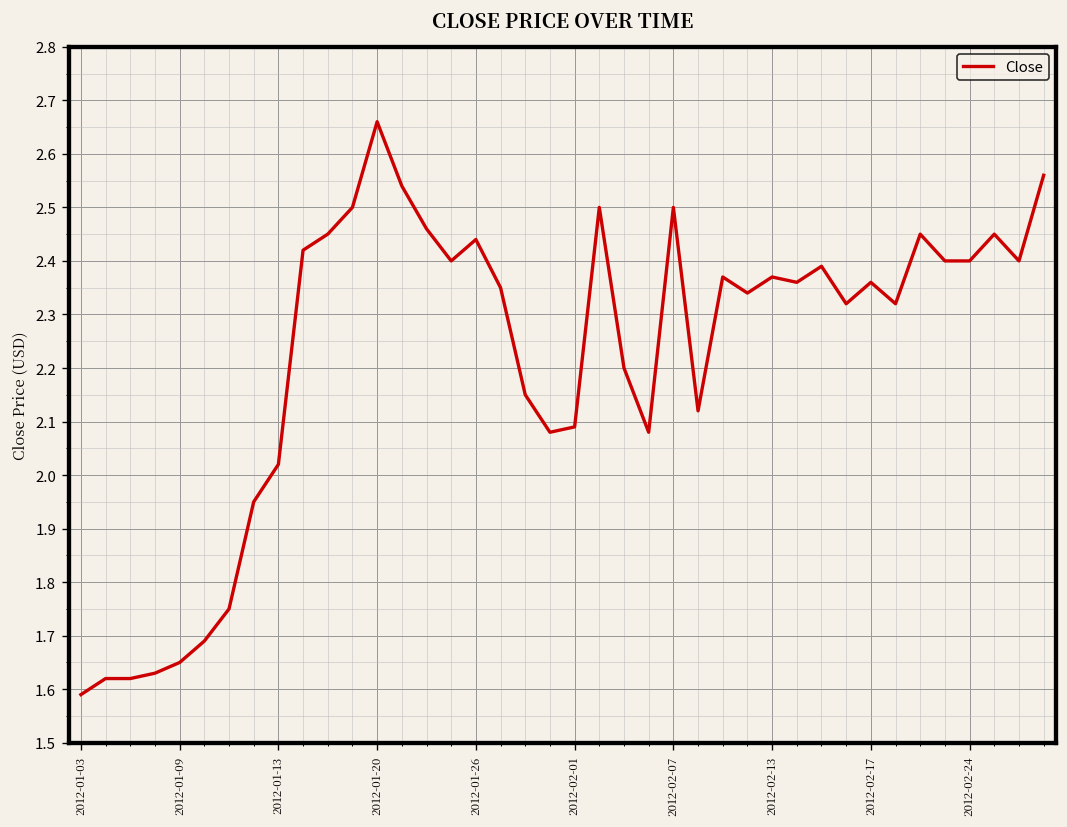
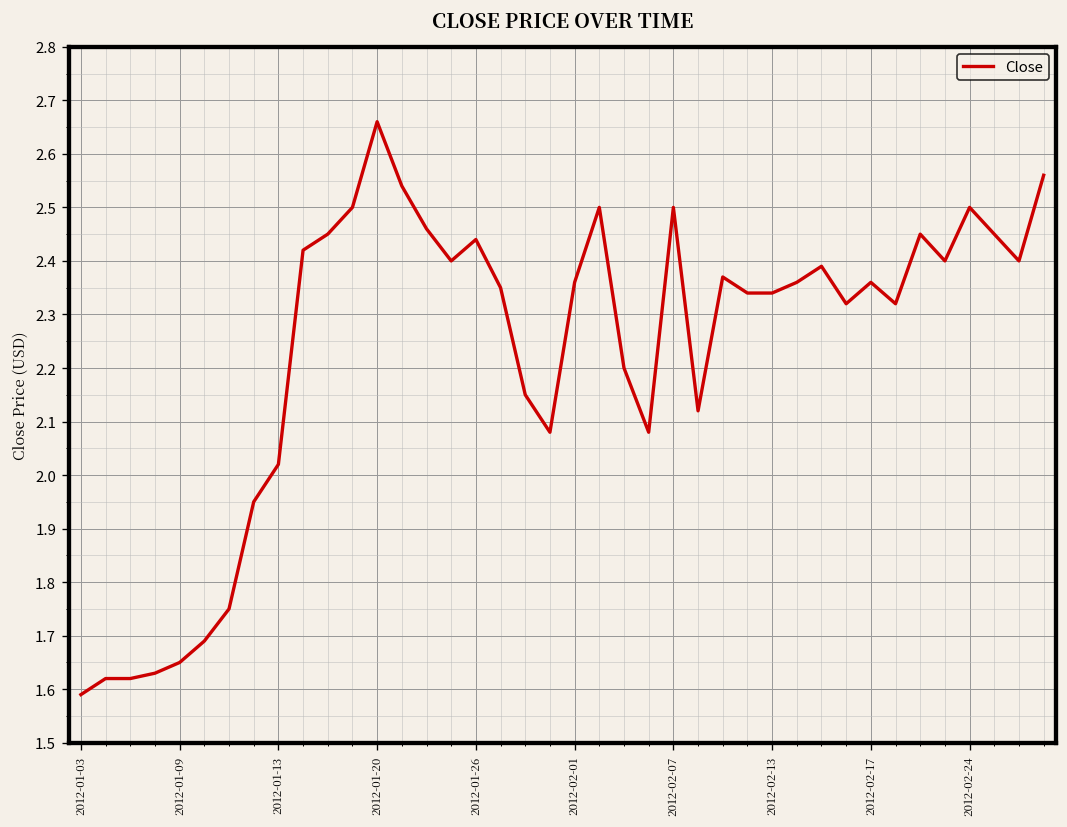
  {
    "2012-01-03": 1.59,
    "2012-01-09": 1.65,
    "2012-01-13": 2.02,
    "2012-01-20": 2.66,
    "2012-01-26": 2.44,
-   "2012-02-01": 2.09,
+   "2012-02-01": 2.36,
    "2012-02-07": 2.50,
-   "2012-02-13": 2.37,
+   "2012-02-13": 2.34,
    "2012-02-17": 2.36,
-   "2012-02-24": 2.4
+   "2012-02-24": 2.5
  }
